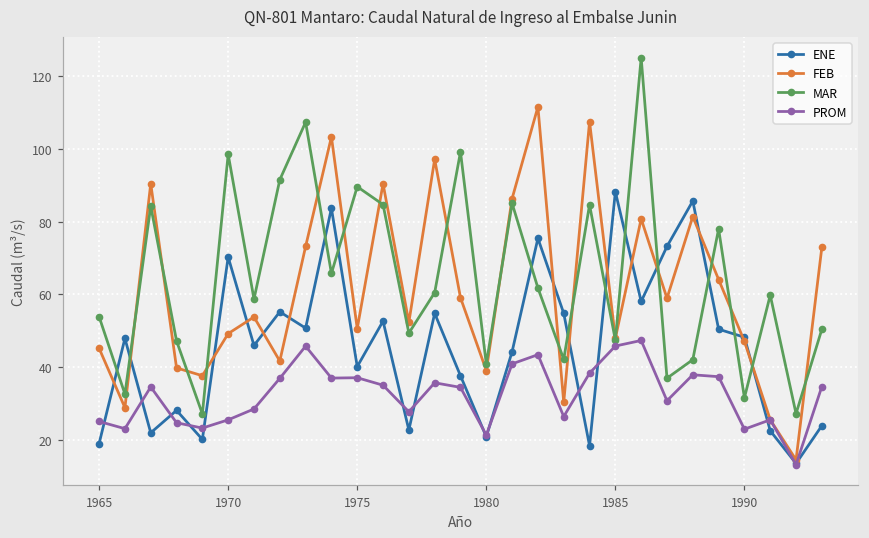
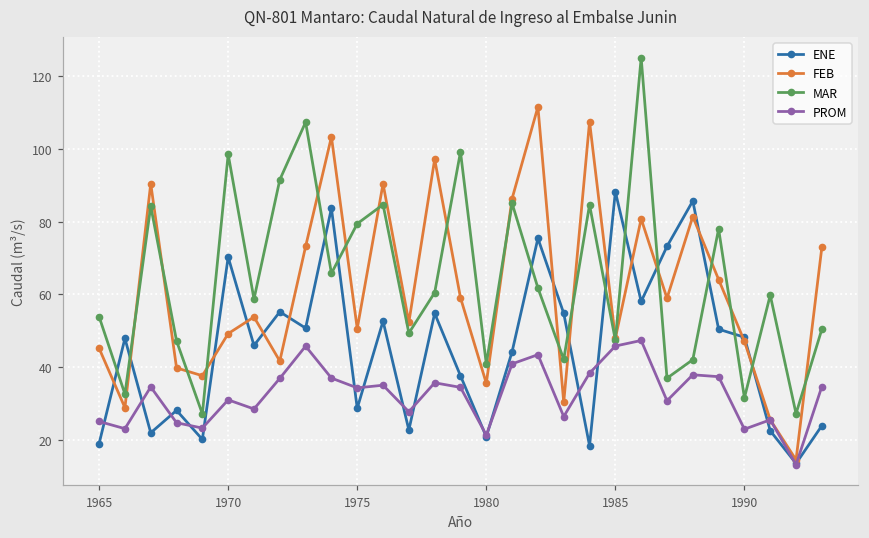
  {
    "ENE": {
      "1965": 19,
      "1970": 70,
-     "1975": 40,
+     "1975": 29,
      "1985": 88,
      "1990": 48
    },
    "FEB": {
      "1965": 45,
      "1970": 49,
      "1975": 51,
-     "1980": 39,
+     "1980": 36,
      "1990": 47
    },
    "MAR": {
      "1965": 54,
      "1970": 98,
-     "1975": 90,
+     "1975": 79,
      "1980": 41,
      "1990": 32
    },
    "PROM": {
      "1965": 25,
-     "1970": 26,
-     "1975": 37,
+     "1970": 31,
+     "1975": 34,
      "1985": 46,
      "1990": 23
    }
  }
